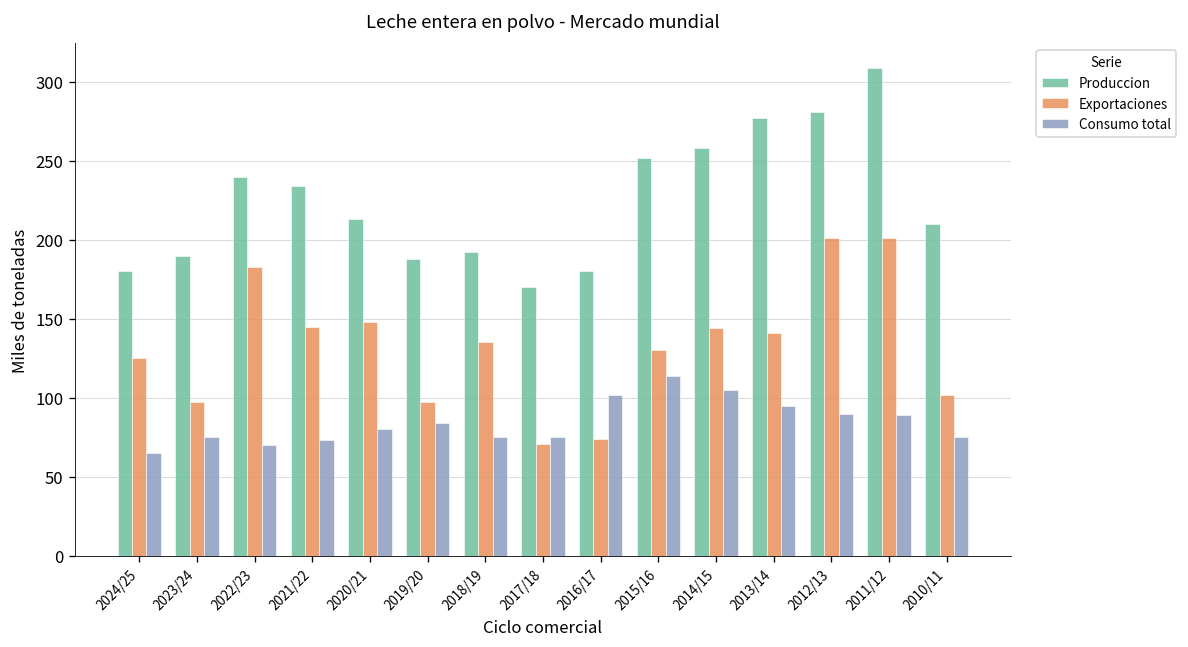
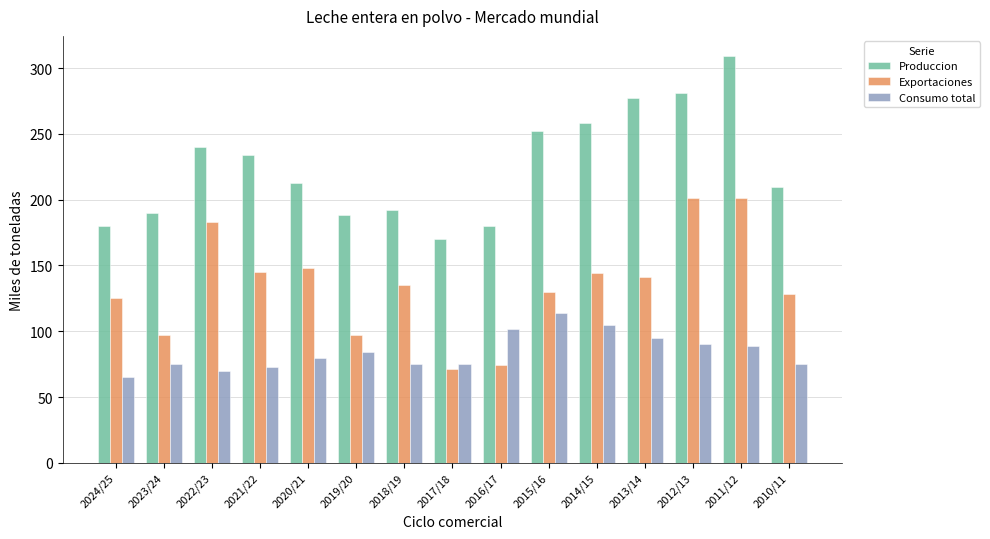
  {
    "Exportaciones": {
      "2024/25": 125,
      "2023/24": 97,
      "2022/23": 183,
      "2021/22": 145,
      "2020/21": 148,
      "2019/20": 97,
      "2018/19": 135,
      "2017/18": 71,
      "2016/17": 74,
      "2015/16": 130,
      "2014/15": 144,
      "2013/14": 141,
      "2012/13": 201,
      "2011/12": 201,
-     "2010/11": 102
+     "2010/11": 128
    }
  }
